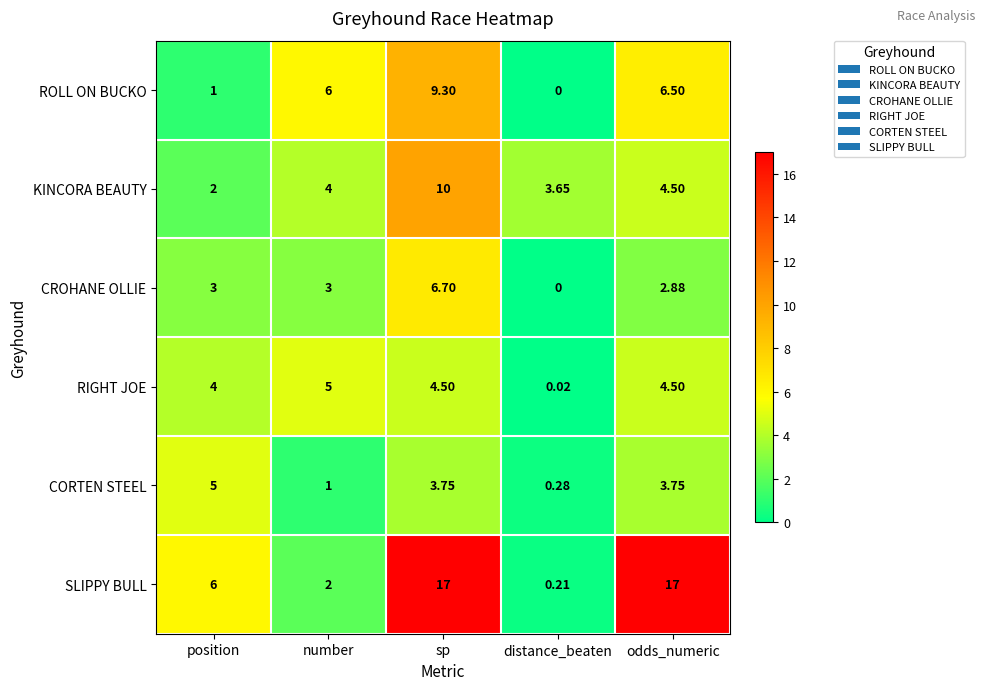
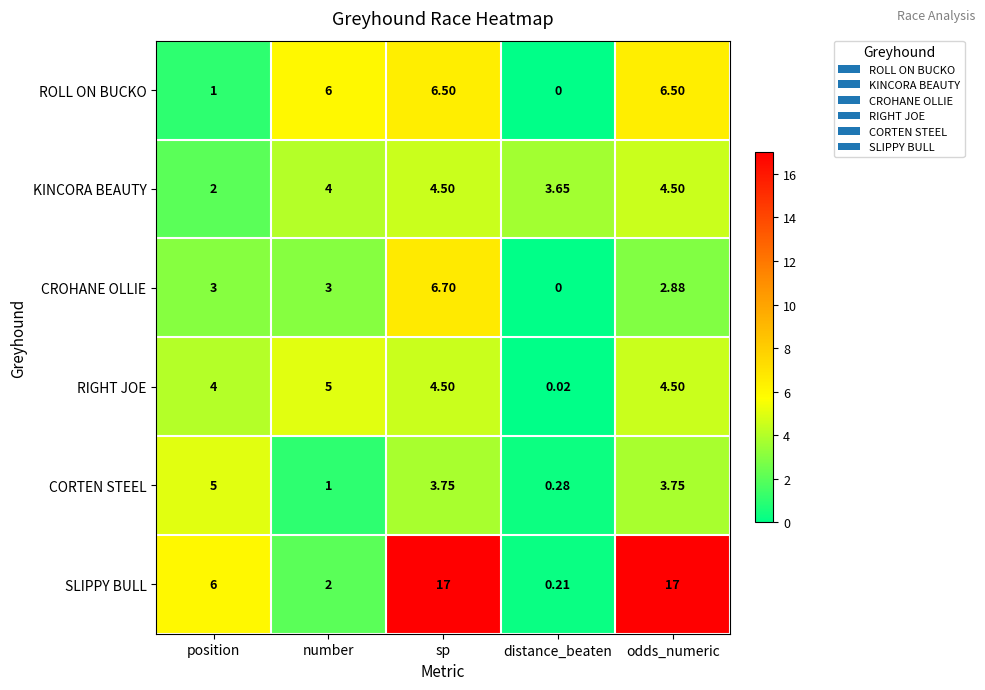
  {
    "ROLL ON BUCKO": {
      "position": 1,
      "number": 6,
-     "sp": 9.30,
+     "sp": 6.50,
      "distance_beaten": 0,
      "odds_numeric": 6.50
    },
    "KINCORA BEAUTY": {
      "position": 2,
      "number": 4,
-     "sp": 10,
+     "sp": 4.50,
      "distance_beaten": 3.65,
      "odds_numeric": 4.50
    },
    "CROHANE OLLIE": {
      "position": 3,
      "number": 3,
      "sp": 6.70,
      "distance_beaten": 0,
      "odds_numeric": 2.88
    },
    "RIGHT JOE": {
      "position": 4,
      "number": 5,
      "sp": 4.50,
      "distance_beaten": 0.02,
      "odds_numeric": 4.50
    },
    "CORTEN STEEL": {
      "position": 5,
      "number": 1,
      "sp": 3.75,
      "distance_beaten": 0.28,
      "odds_numeric": 3.75
    },
    "SLIPPY BULL": {
      "position": 6,
      "number": 2,
      "sp": 17,
      "distance_beaten": 0.21,
      "odds_numeric": 17
    }
  }
